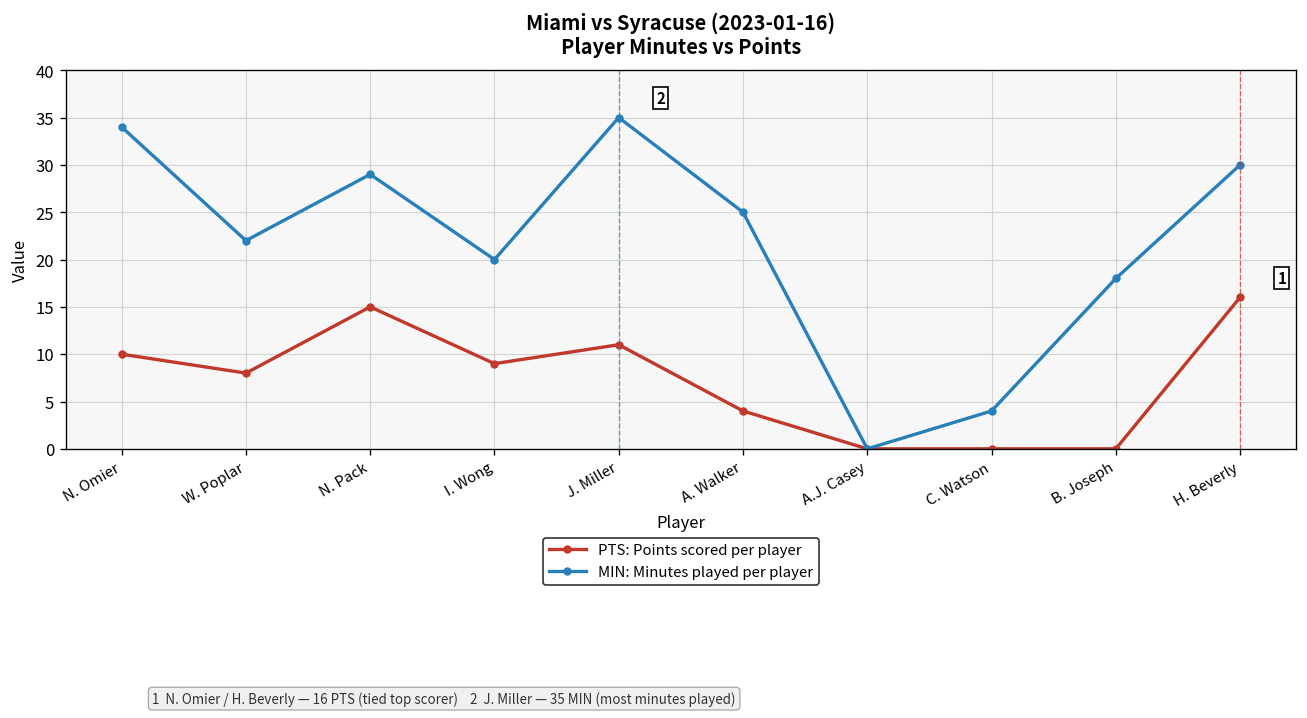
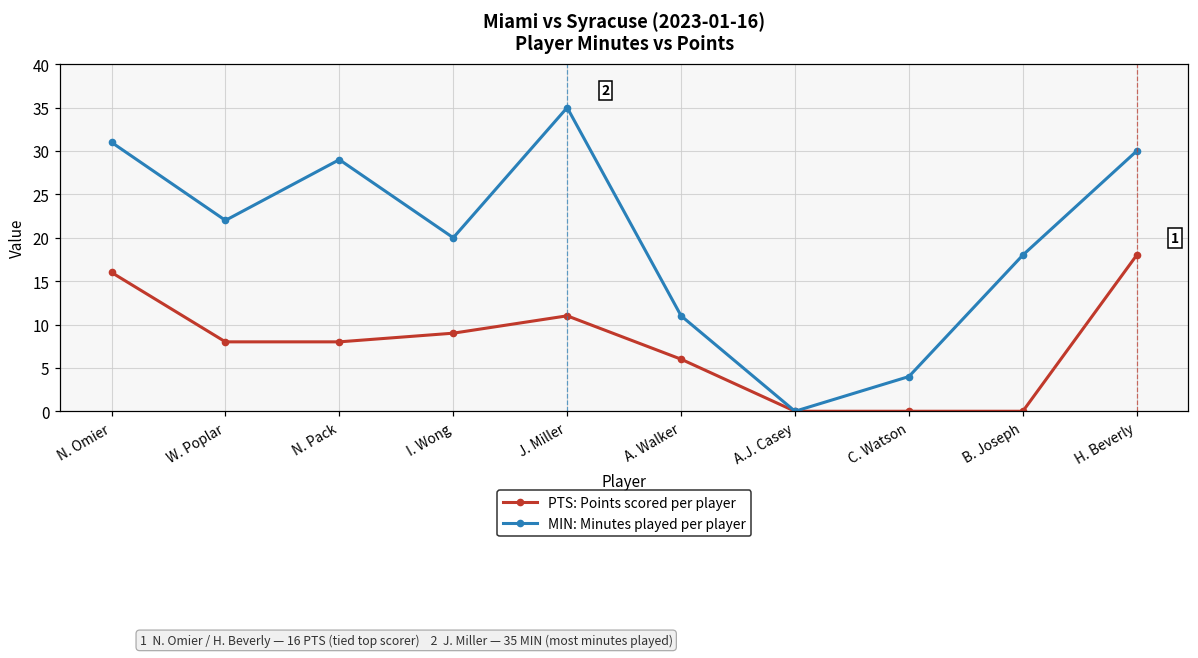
  {
    "PTS: Points scored per player": {
-     "N. Omier": 10,
+     "N. Omier": 16,
      "W. Poplar": 8,
-     "N. Pack": 15,
+     "N. Pack": 8,
      "I. Wong": 9,
      "J. Miller": 11,
-     "A. Walker": 4,
+     "A. Walker": 6,
      "C. Watson": 0,
      "B. Joseph": 0,
-     "H. Beverly": 16
+     "H. Beverly": 18
    },
    "MIN: Minutes played per player": {
-     "N. Omier": 34,
+     "N. Omier": 31,
      "W. Poplar": 22,
      "N. Pack": 29,
      "I. Wong": 20,
      "J. Miller": 35,
-     "A. Walker": 25,
+     "A. Walker": 11,
      "C. Watson": 4,
      "B. Joseph": 18,
      "H. Beverly": 30
    }
  }
